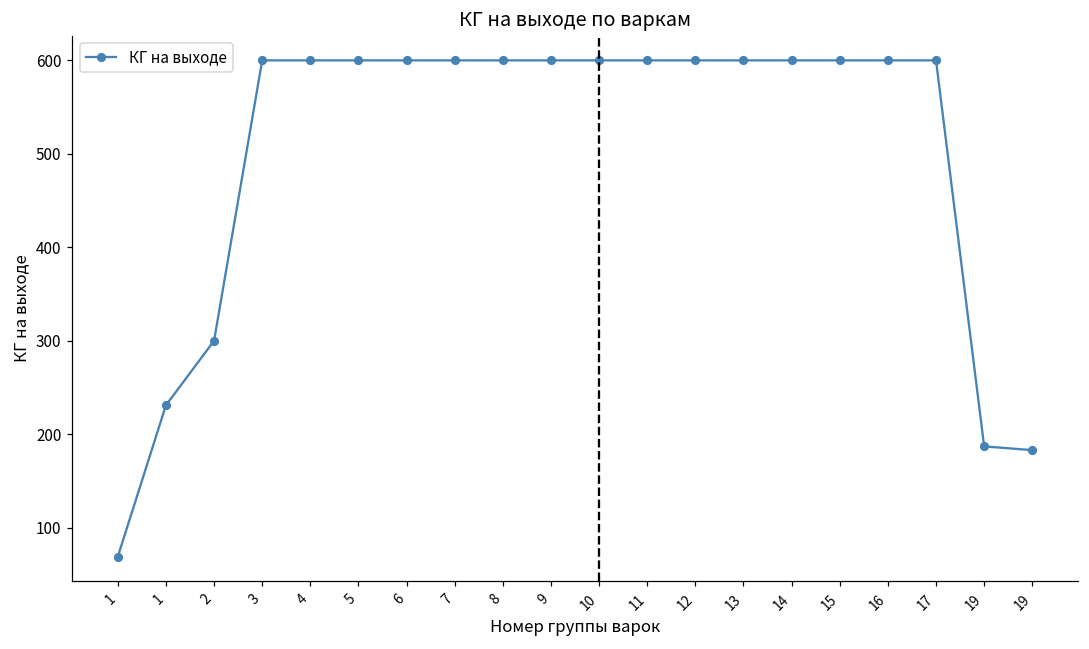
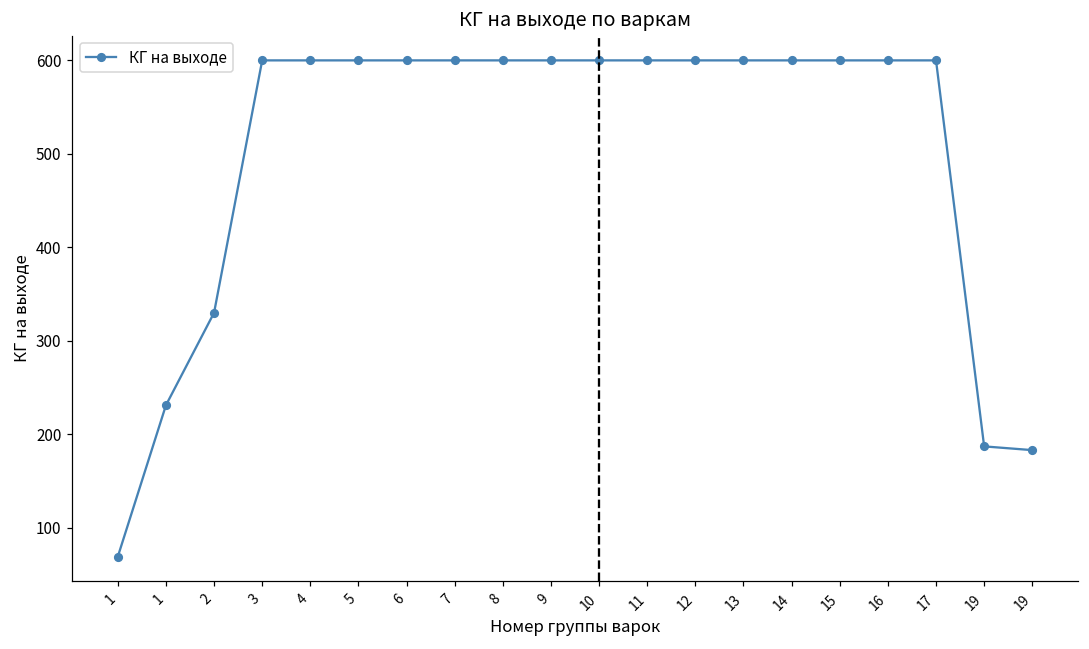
  {
-   "2": 300,
+   "2": 330,
    "3": 600,
    "4": 600,
    "5": 600,
    "6": 600,
    "7": 600,
    "8": 600,
    "9": 600,
    "10": 600,
    "11": 600,
    "12": 600,
    "13": 600,
    "14": 600,
    "15": 600,
    "16": 600,
    "17": 600
  }
